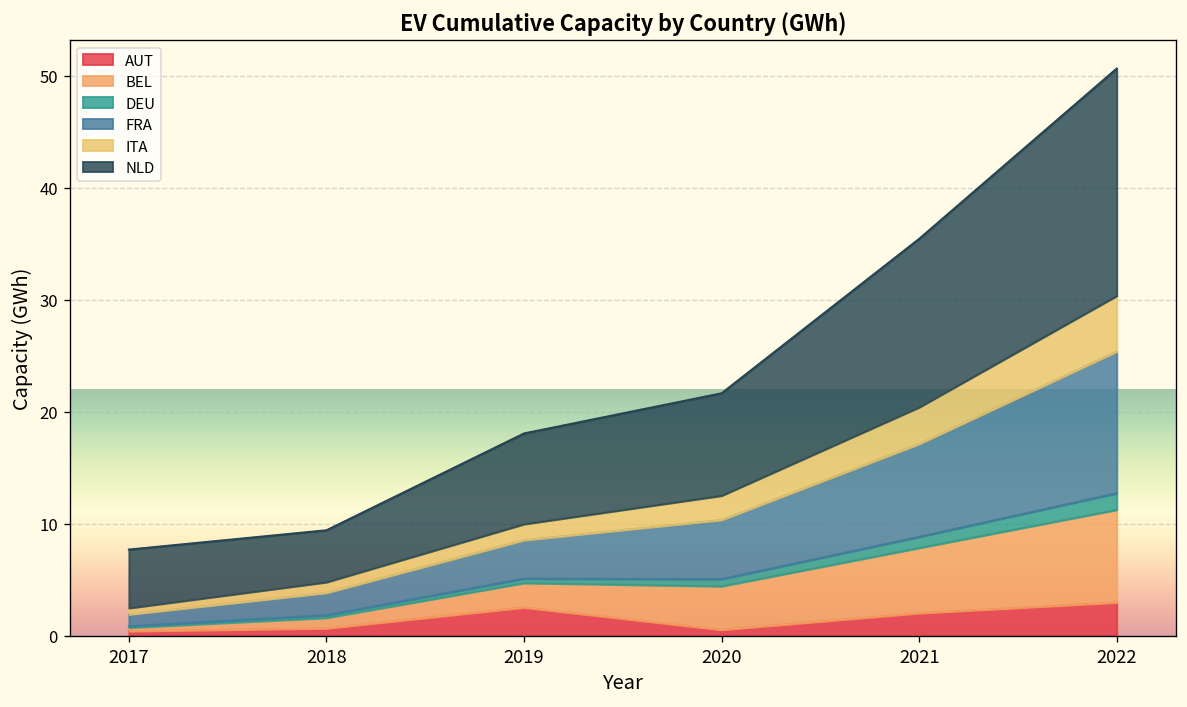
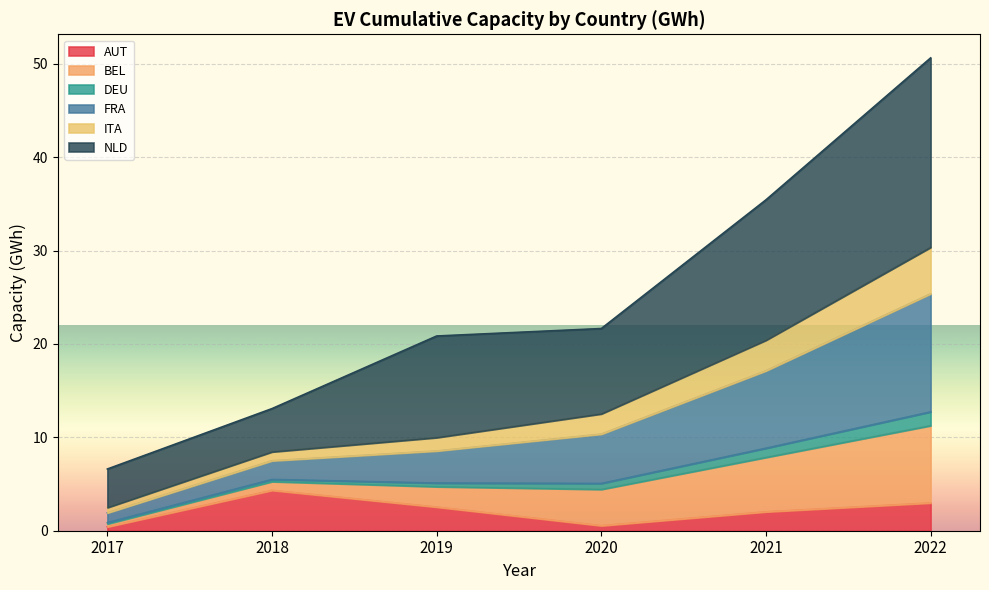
  {
    "AUT": {
      "2017": 0,
-     "2018": 1,
+     "2018": 4,
      "2019": 3,
      "2020": 1,
      "2021": 2,
      "2022": 3
    },
    "NLD": {
-     "2017": 5,
+     "2017": 4,
      "2018": 5,
-     "2019": 8,
+     "2019": 11,
      "2020": 9,
      "2021": 15,
      "2022": 20
    }
  }
